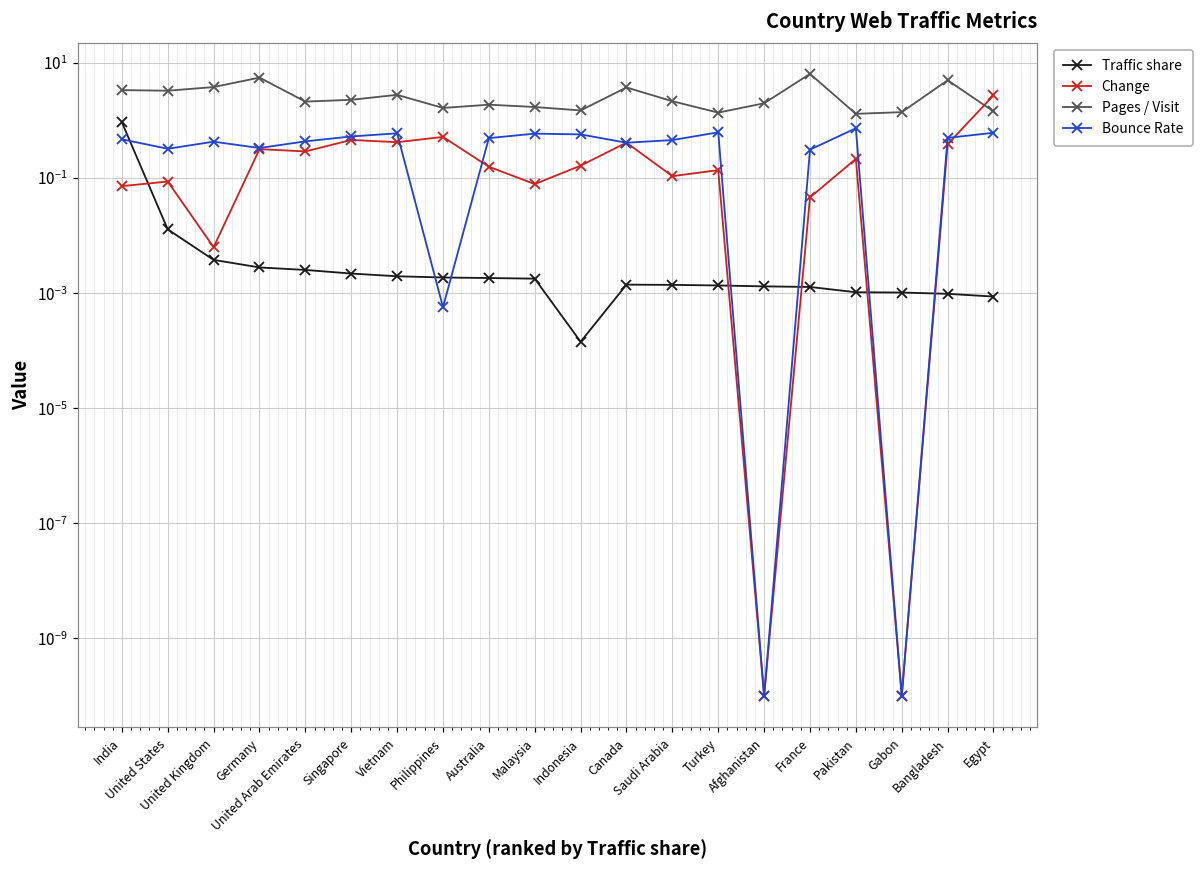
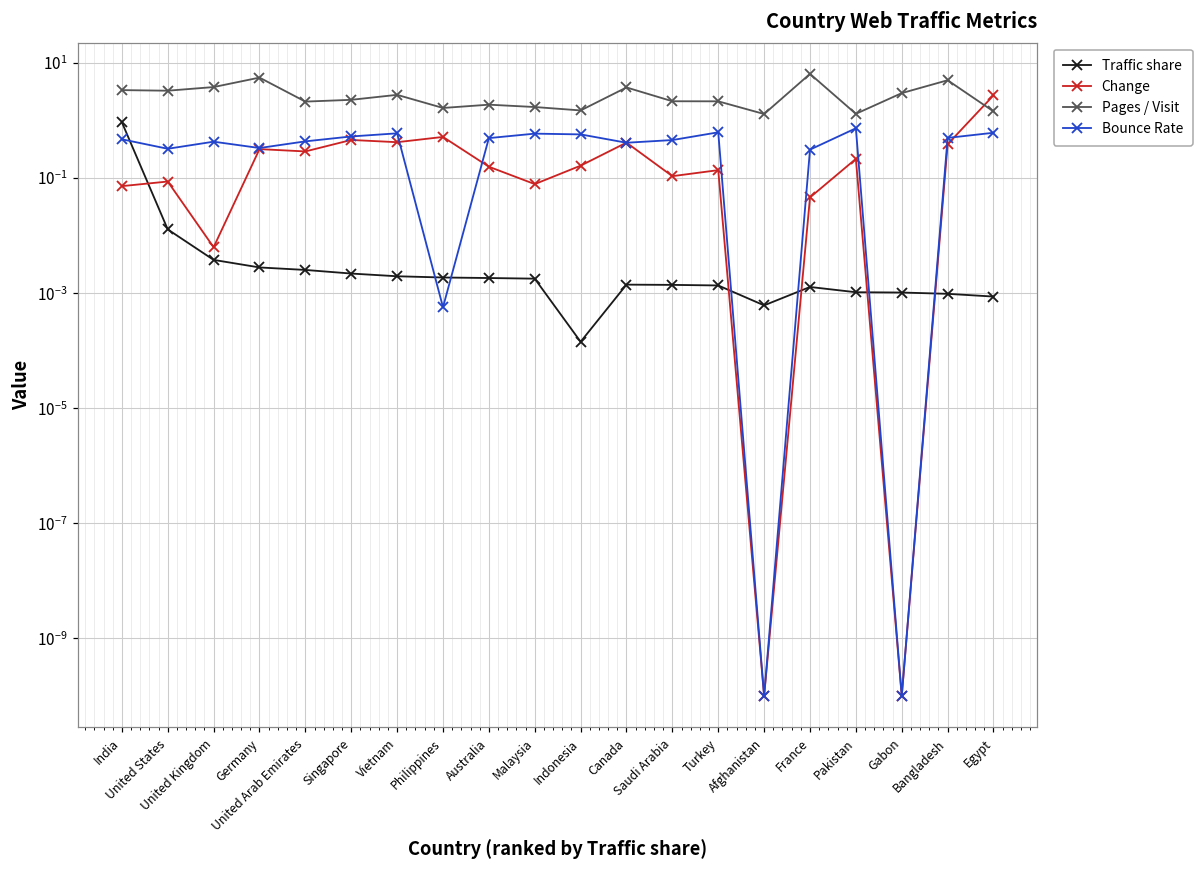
  {
    "Traffic share": {
      "India": 0.9,
      "United States": 0.013,
      "United Kingdom": 0.004,
      "Germany": 0.003,
      "United Arab Emirates": 0.003,
      "Singapore": 0.0022,
      "Vietnam": 0.0020,
      "Philippines": 0.0019,
      "Australia": 0.0018,
      "Malaysia": 0.0018,
      "Indonesia": 0.00014,
      "Canada": 0.0014,
      "Saudi Arabia": 0.0014,
      "Turkey": 0.0014,
-     "Afghanistan": 0.0013,
+     "Afghanistan": 0.0006,
      "France": 0.0013,
      "Pakistan": 0.0010,
      "Gabon": 0.0010,
      "Bangladesh": 0.0010,
      "Egypt": 0.0009
    },
    "Change": {
      "India": 0.07,
      "United States": 0.09,
      "United Kingdom": 0.006,
      "United Arab Emirates": 0.3,
      "Singapore": 0.5,
      "Vietnam": 0.4,
      "Philippines": 0.5,
      "Australia": 0.16,
      "Malaysia": 0.08,
      "Indonesia": 0.16,
      "Saudi Arabia": 0.11,
      "Turkey": 0.14,
      "France": 0.05,
      "Pakistan": 0.22,
      "Bangladesh": 0.4,
      "Egypt": 3
    },
    "Pages / Visit": {
      "India": 3,
      "United States": 3,
      "United Kingdom": 4,
      "Germany": 6,
      "United Arab Emirates": 2.1,
      "Singapore": 2,
      "Vietnam": 3,
      "Philippines": 1.7,
      "Australia": 1.9,
      "Malaysia": 1.7,
      "Indonesia": 1.5,
      "Canada": 4,
      "Saudi Arabia": 2.2,
-     "Turkey": 1.4,
-     "Afghanistan": 2.0,
+     "Turkey": 2.2,
+     "Afghanistan": 1.3,
      "France": 6,
      "Pakistan": 1.3,
-     "Gabon": 1.4,
+     "Gabon": 3,
      "Bangladesh": 5,
      "Egypt": 1.4
    },
    "Bounce Rate": {
      "India": 0.5,
      "United States": 0.3,
      "United Kingdom": 0.4,
      "United Arab Emirates": 0.4,
      "Singapore": 0.5,
      "Vietnam": 0.6,
      "Philippines": 0.0006,
      "Australia": 0.5,
      "Malaysia": 0.6,
      "Indonesia": 0.6,
      "Saudi Arabia": 0.5,
      "Turkey": 0.6,
      "France": 0.3,
      "Pakistan": 0.7,
      "Bangladesh": 0.5,
      "Egypt": 0.6
    }
  }
